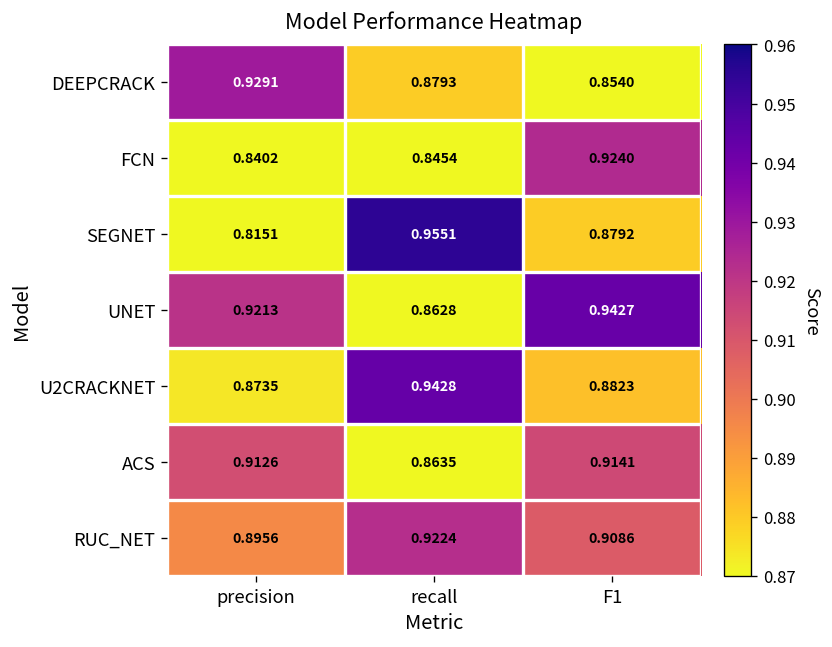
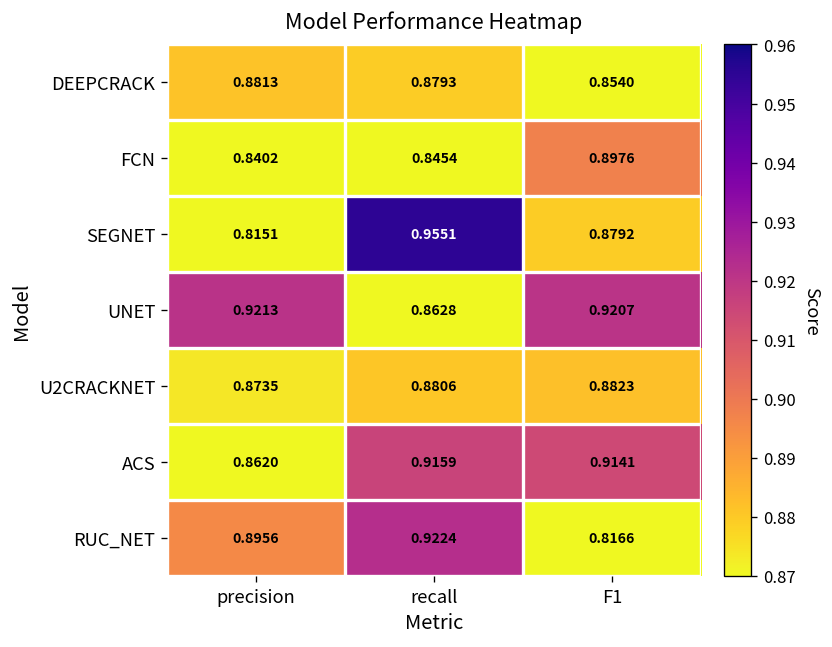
  {
    "DEEPCRACK": {
-     "precision": 0.9291,
+     "precision": 0.8813,
      "recall": 0.8793,
      "F1": 0.8540
    },
    "FCN": {
      "precision": 0.8402,
      "recall": 0.8454,
-     "F1": 0.9240
+     "F1": 0.8976
    },
    "SEGNET": {
      "precision": 0.8151,
      "recall": 0.9551,
      "F1": 0.8792
    },
    "UNET": {
      "precision": 0.9213,
      "recall": 0.8628,
-     "F1": 0.9427
+     "F1": 0.9207
    },
    "U2CRACKNET": {
      "precision": 0.8735,
-     "recall": 0.9428,
+     "recall": 0.8806,
      "F1": 0.8823
    },
    "ACS": {
-     "precision": 0.9126,
-     "recall": 0.8635,
+     "precision": 0.8620,
+     "recall": 0.9159,
      "F1": 0.9141
    },
    "RUC_NET": {
      "precision": 0.8956,
      "recall": 0.9224,
-     "F1": 0.9086
+     "F1": 0.8166
    }
  }
